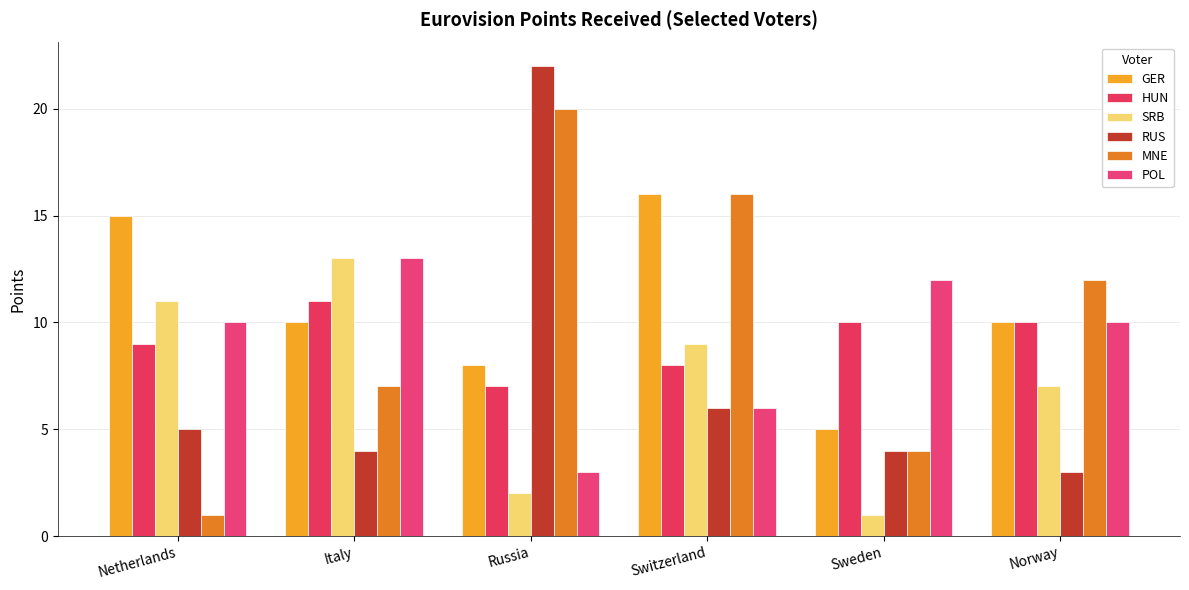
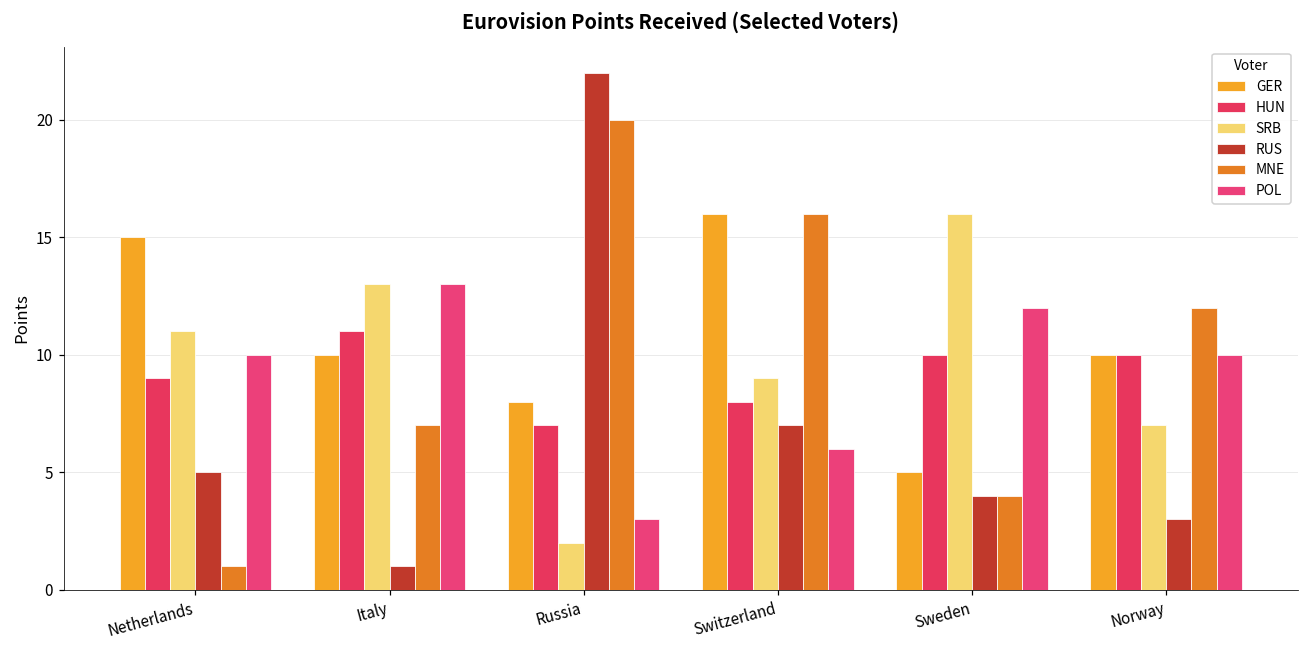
  {
    "SRB": {
      "Netherlands": 11,
      "Italy": 13,
      "Russia": 2,
      "Switzerland": 9,
-     "Sweden": 1,
+     "Sweden": 16,
      "Norway": 7
    },
    "RUS": {
      "Netherlands": 5,
-     "Italy": 4,
+     "Italy": 1,
      "Russia": 22,
-     "Switzerland": 6,
+     "Switzerland": 7,
      "Sweden": 4,
      "Norway": 3
    }
  }
